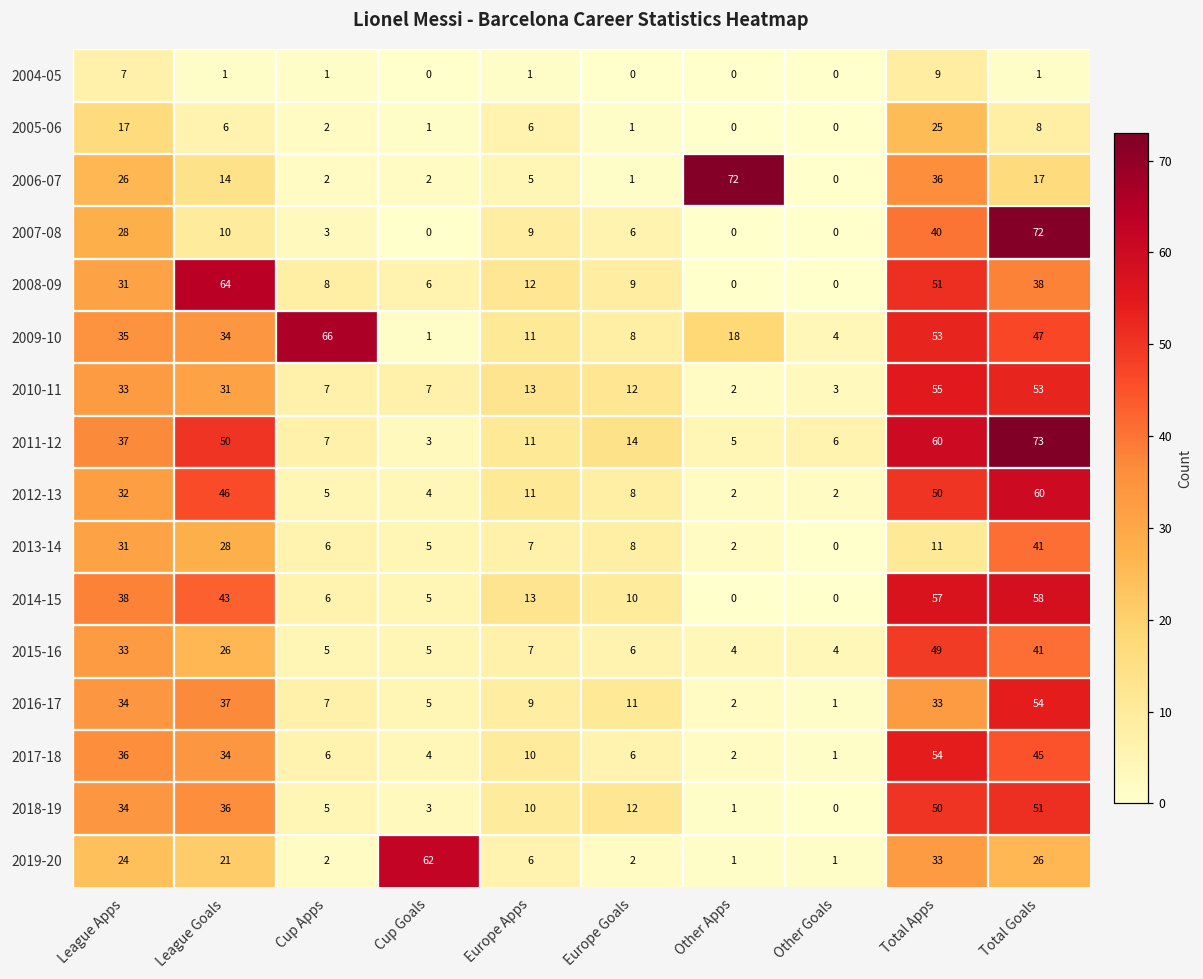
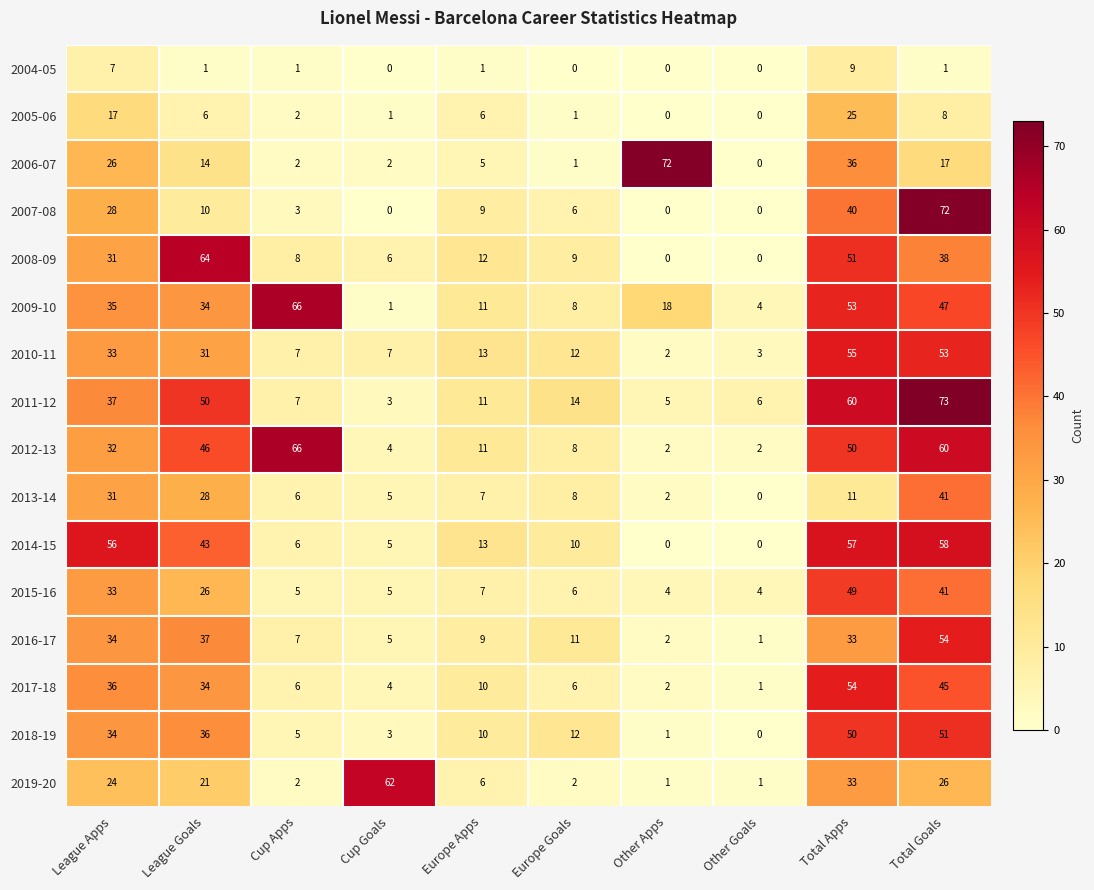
  {
    "2004-05": {
      "League Apps": 7,
      "League Goals": 1,
      "Cup Apps": 1,
      "Cup Goals": 0,
      "Europe Apps": 1,
      "Europe Goals": 0,
      "Other Apps": 0,
      "Other Goals": 0,
      "Total Apps": 9,
      "Total Goals": 1
    },
    "2005-06": {
      "League Apps": 17,
      "League Goals": 6,
      "Cup Apps": 2,
      "Cup Goals": 1,
      "Europe Apps": 6,
      "Europe Goals": 1,
      "Other Apps": 0,
      "Other Goals": 0,
      "Total Apps": 25,
      "Total Goals": 8
    },
    "2006-07": {
      "League Apps": 26,
      "League Goals": 14,
      "Cup Apps": 2,
      "Cup Goals": 2,
      "Europe Apps": 5,
      "Europe Goals": 1,
      "Other Apps": 72,
      "Other Goals": 0,
      "Total Apps": 36,
      "Total Goals": 17
    },
    "2007-08": {
      "League Apps": 28,
      "League Goals": 10,
      "Cup Apps": 3,
      "Cup Goals": 0,
      "Europe Apps": 9,
      "Europe Goals": 6,
      "Other Apps": 0,
      "Other Goals": 0,
      "Total Apps": 40,
      "Total Goals": 72
    },
    "2008-09": {
      "League Apps": 31,
      "League Goals": 64,
      "Cup Apps": 8,
      "Cup Goals": 6,
      "Europe Apps": 12,
      "Europe Goals": 9,
      "Other Apps": 0,
      "Other Goals": 0,
      "Total Apps": 51,
      "Total Goals": 38
    },
    "2009-10": {
      "League Apps": 35,
      "League Goals": 34,
      "Cup Apps": 66,
      "Cup Goals": 1,
      "Europe Apps": 11,
      "Europe Goals": 8,
      "Other Apps": 18,
      "Other Goals": 4,
      "Total Apps": 53,
      "Total Goals": 47
    },
    "2010-11": {
      "League Apps": 33,
      "League Goals": 31,
      "Cup Apps": 7,
      "Cup Goals": 7,
      "Europe Apps": 13,
      "Europe Goals": 12,
      "Other Apps": 2,
      "Other Goals": 3,
      "Total Apps": 55,
      "Total Goals": 53
    },
    "2011-12": {
      "League Apps": 37,
      "League Goals": 50,
      "Cup Apps": 7,
      "Cup Goals": 3,
      "Europe Apps": 11,
      "Europe Goals": 14,
      "Other Apps": 5,
      "Other Goals": 6,
      "Total Apps": 60,
      "Total Goals": 73
    },
    "2012-13": {
      "League Apps": 32,
      "League Goals": 46,
-     "Cup Apps": 5,
+     "Cup Apps": 66,
      "Cup Goals": 4,
      "Europe Apps": 11,
      "Europe Goals": 8,
      "Other Apps": 2,
      "Other Goals": 2,
      "Total Apps": 50,
      "Total Goals": 60
    },
    "2013-14": {
      "League Apps": 31,
      "League Goals": 28,
      "Cup Apps": 6,
      "Cup Goals": 5,
      "Europe Apps": 7,
      "Europe Goals": 8,
      "Other Apps": 2,
      "Other Goals": 0,
      "Total Apps": 11,
      "Total Goals": 41
    },
    "2014-15": {
-     "League Apps": 38,
+     "League Apps": 56,
      "League Goals": 43,
      "Cup Apps": 6,
      "Cup Goals": 5,
      "Europe Apps": 13,
      "Europe Goals": 10,
      "Other Apps": 0,
      "Other Goals": 0,
      "Total Apps": 57,
      "Total Goals": 58
    },
    "2015-16": {
      "League Apps": 33,
      "League Goals": 26,
      "Cup Apps": 5,
      "Cup Goals": 5,
      "Europe Apps": 7,
      "Europe Goals": 6,
      "Other Apps": 4,
      "Other Goals": 4,
      "Total Apps": 49,
      "Total Goals": 41
    },
    "2016-17": {
      "League Apps": 34,
      "League Goals": 37,
      "Cup Apps": 7,
      "Cup Goals": 5,
      "Europe Apps": 9,
      "Europe Goals": 11,
      "Other Apps": 2,
      "Other Goals": 1,
      "Total Apps": 33,
      "Total Goals": 54
    },
    "2017-18": {
      "League Apps": 36,
      "League Goals": 34,
      "Cup Apps": 6,
      "Cup Goals": 4,
      "Europe Apps": 10,
      "Europe Goals": 6,
      "Other Apps": 2,
      "Other Goals": 1,
      "Total Apps": 54,
      "Total Goals": 45
    },
    "2018-19": {
      "League Apps": 34,
      "League Goals": 36,
      "Cup Apps": 5,
      "Cup Goals": 3,
      "Europe Apps": 10,
      "Europe Goals": 12,
      "Other Apps": 1,
      "Other Goals": 0,
      "Total Apps": 50,
      "Total Goals": 51
    },
    "2019-20": {
      "League Apps": 24,
      "League Goals": 21,
      "Cup Apps": 2,
      "Cup Goals": 62,
      "Europe Apps": 6,
      "Europe Goals": 2,
      "Other Apps": 1,
      "Other Goals": 1,
      "Total Apps": 33,
      "Total Goals": 26
    }
  }
